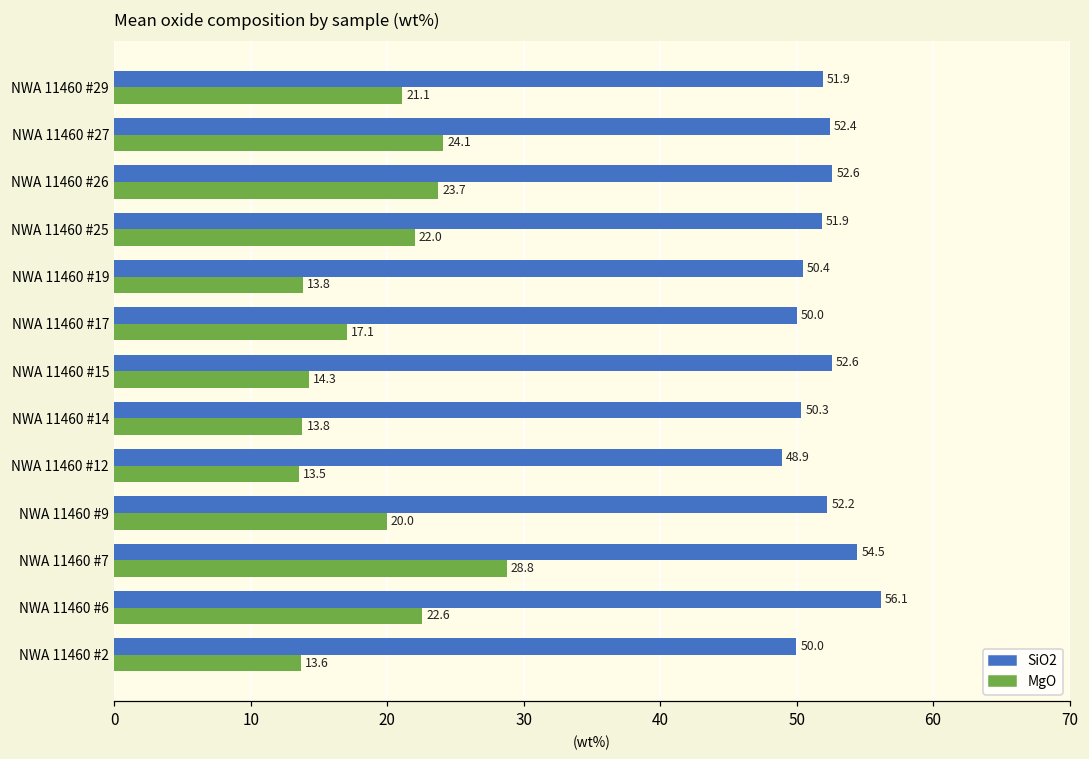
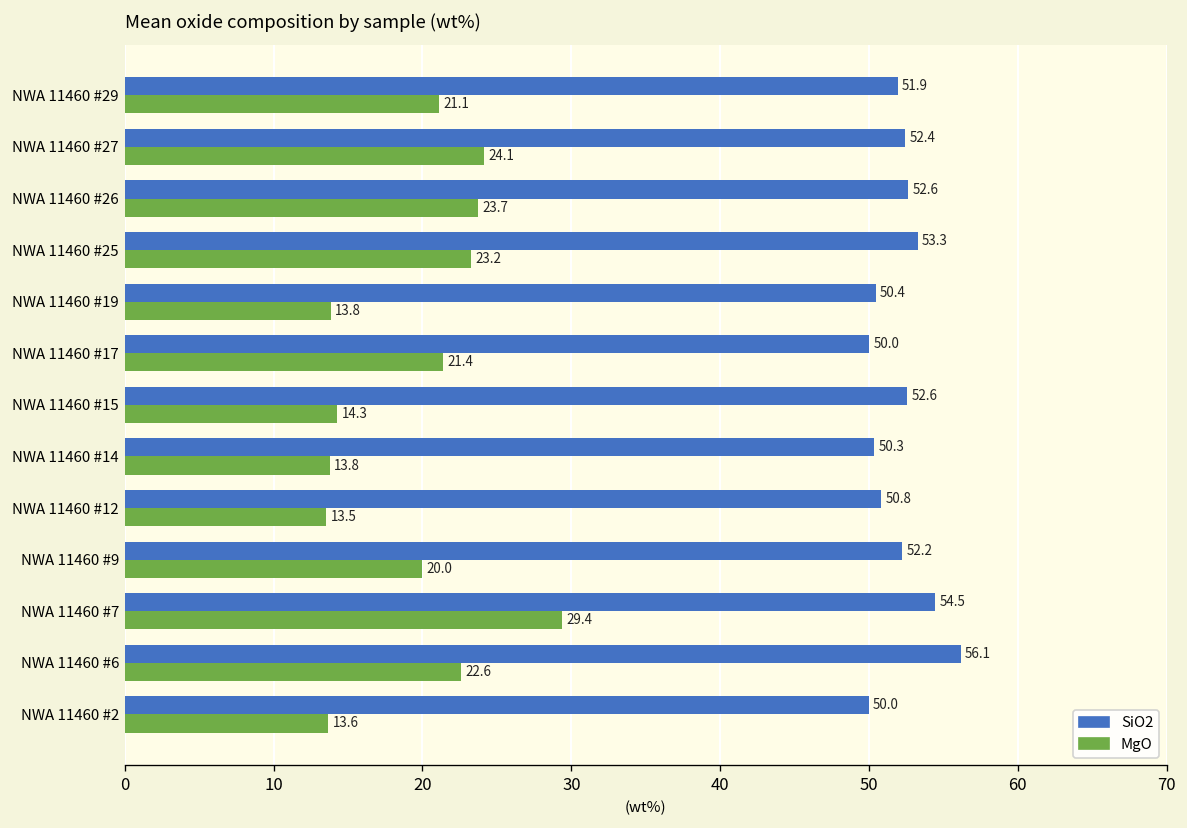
  {
    "SiO2": {
      "NWA 11460 #29": 51.9,
      "NWA 11460 #27": 52.4,
      "NWA 11460 #26": 52.6,
-     "NWA 11460 #25": 51.9,
+     "NWA 11460 #25": 53.3,
      "NWA 11460 #19": 50.4,
      "NWA 11460 #17": 50.0,
      "NWA 11460 #15": 52.6,
      "NWA 11460 #14": 50.3,
-     "NWA 11460 #12": 48.9,
+     "NWA 11460 #12": 50.8,
      "NWA 11460 #9": 52.2,
      "NWA 11460 #7": 54.5,
      "NWA 11460 #6": 56.1,
      "NWA 11460 #2": 50.0
    },
    "MgO": {
      "NWA 11460 #29": 21.1,
      "NWA 11460 #27": 24.1,
      "NWA 11460 #26": 23.7,
-     "NWA 11460 #25": 22.0,
+     "NWA 11460 #25": 23.2,
      "NWA 11460 #19": 13.8,
-     "NWA 11460 #17": 17.1,
+     "NWA 11460 #17": 21.4,
      "NWA 11460 #15": 14.3,
      "NWA 11460 #14": 13.8,
      "NWA 11460 #12": 13.5,
      "NWA 11460 #9": 20.0,
-     "NWA 11460 #7": 28.8,
+     "NWA 11460 #7": 29.4,
      "NWA 11460 #6": 22.6,
      "NWA 11460 #2": 13.6
    }
  }
